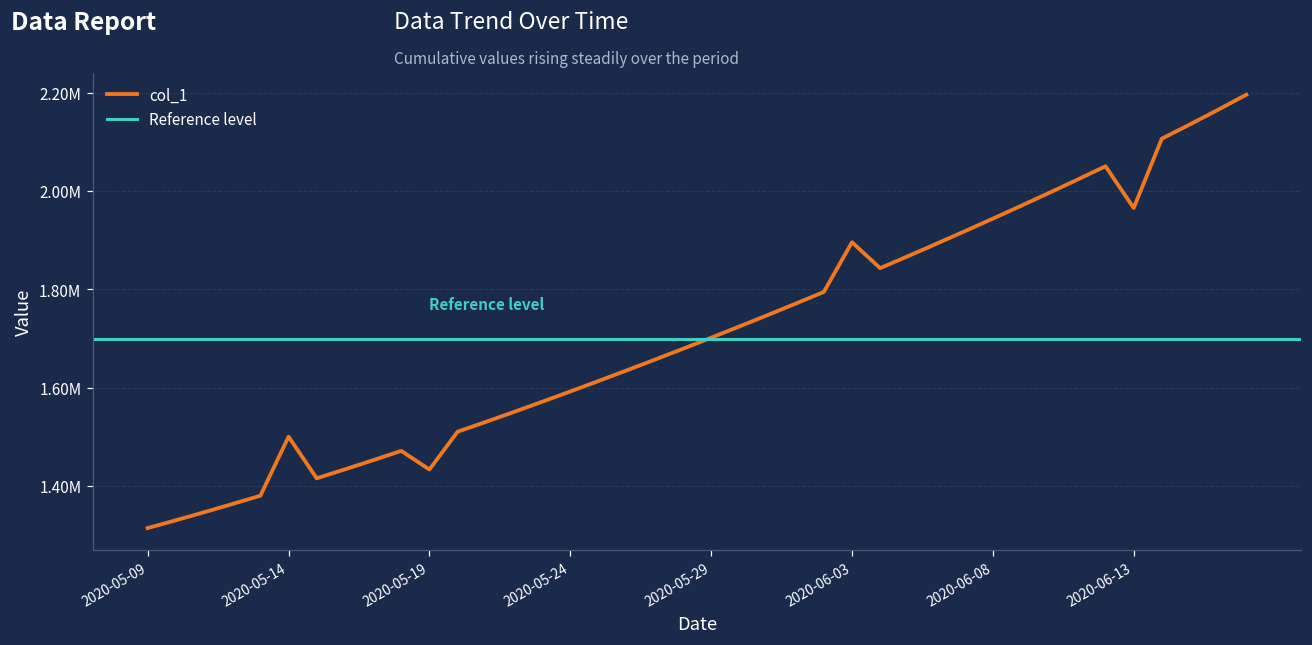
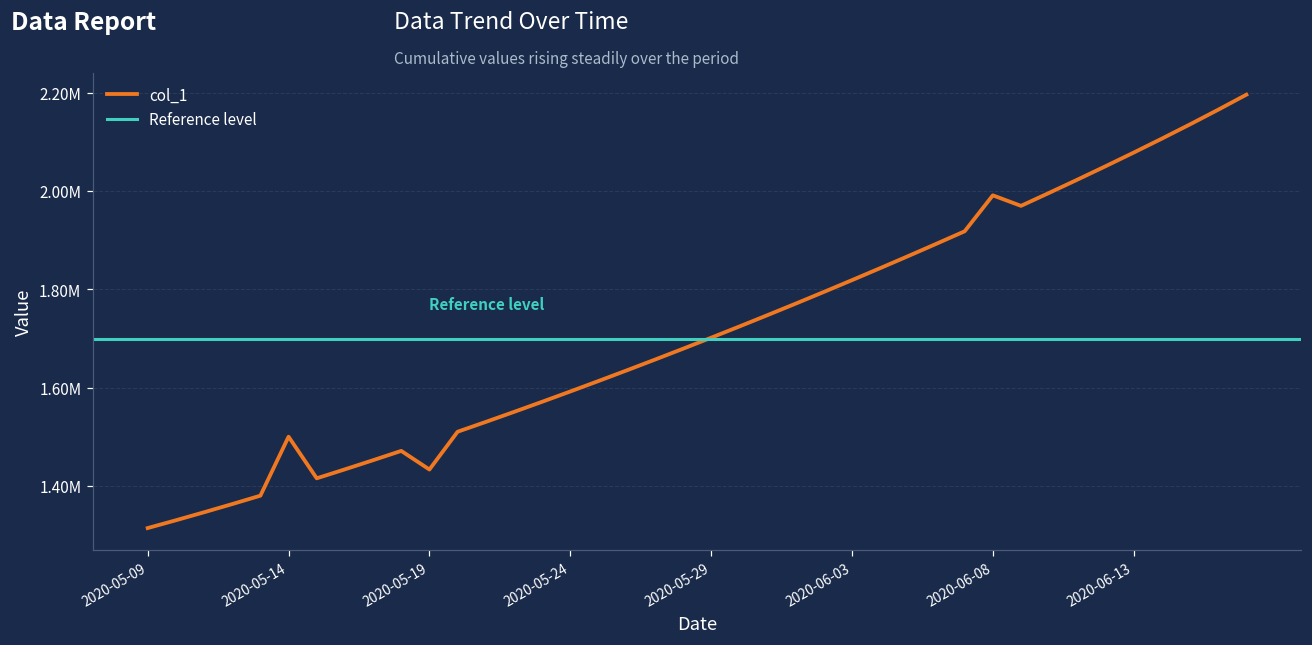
  {
    "2020-05-09": 1320000,
    "2020-05-14": 1500000,
    "2020-05-19": 1430000,
    "2020-05-24": 1590000,
    "2020-05-29": 1700000,
-   "2020-06-03": 1900000,
-   "2020-06-08": 1940000,
-   "2020-06-13": 1970000
+   "2020-06-03": 1820000,
+   "2020-06-08": 1990000,
+   "2020-06-13": 2080000
  }
